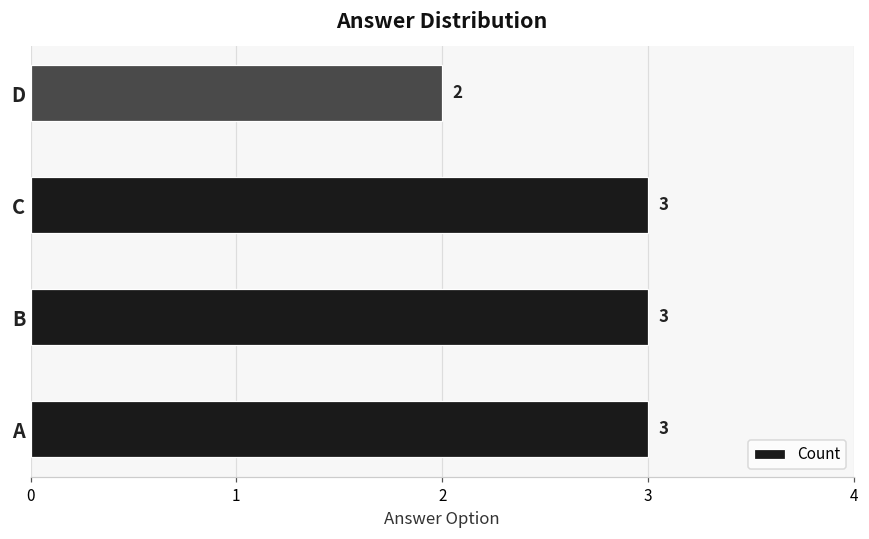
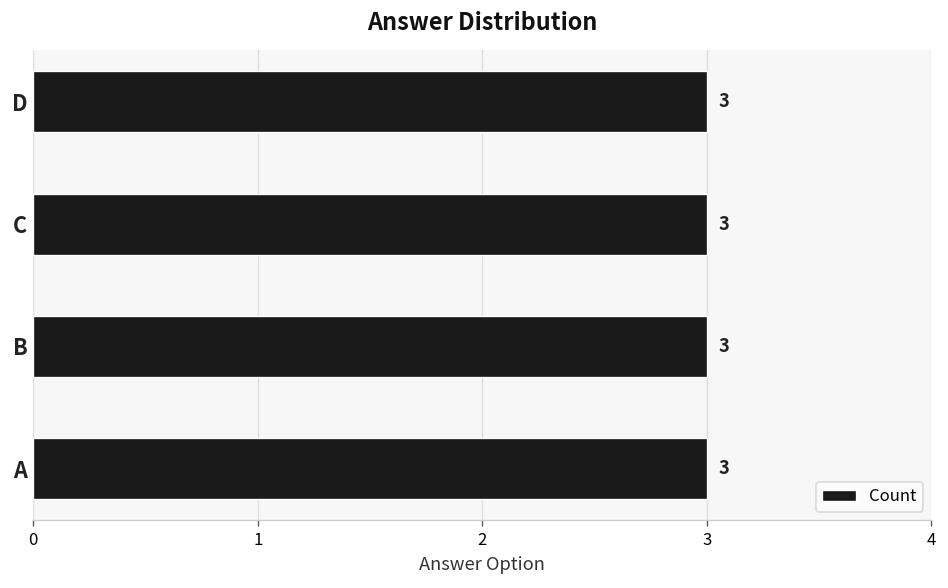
  {
-   "D": 2,
+   "D": 3,
    "C": 3,
    "B": 3,
    "A": 3
  }
